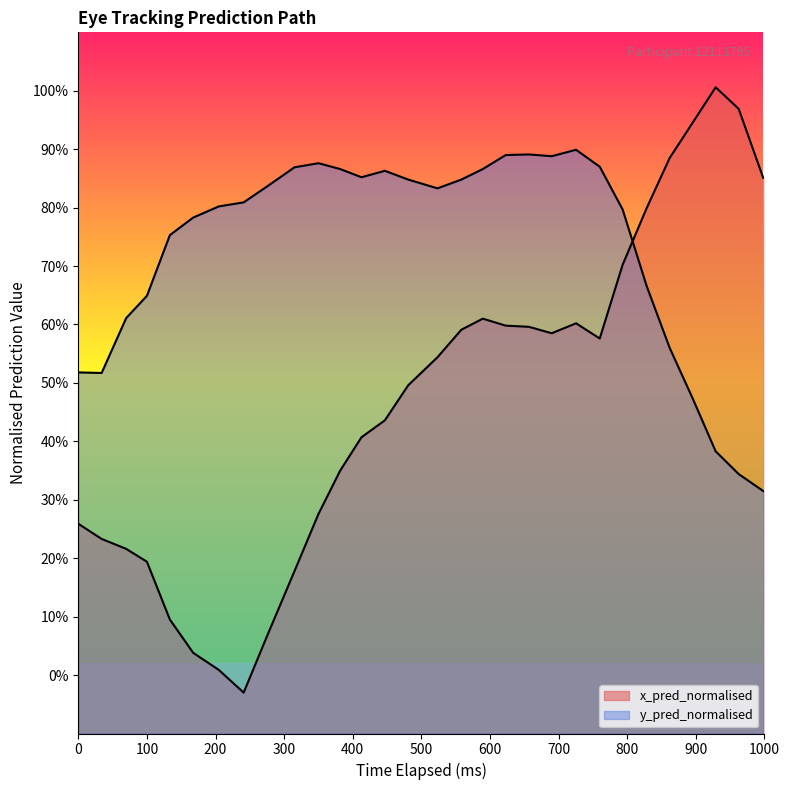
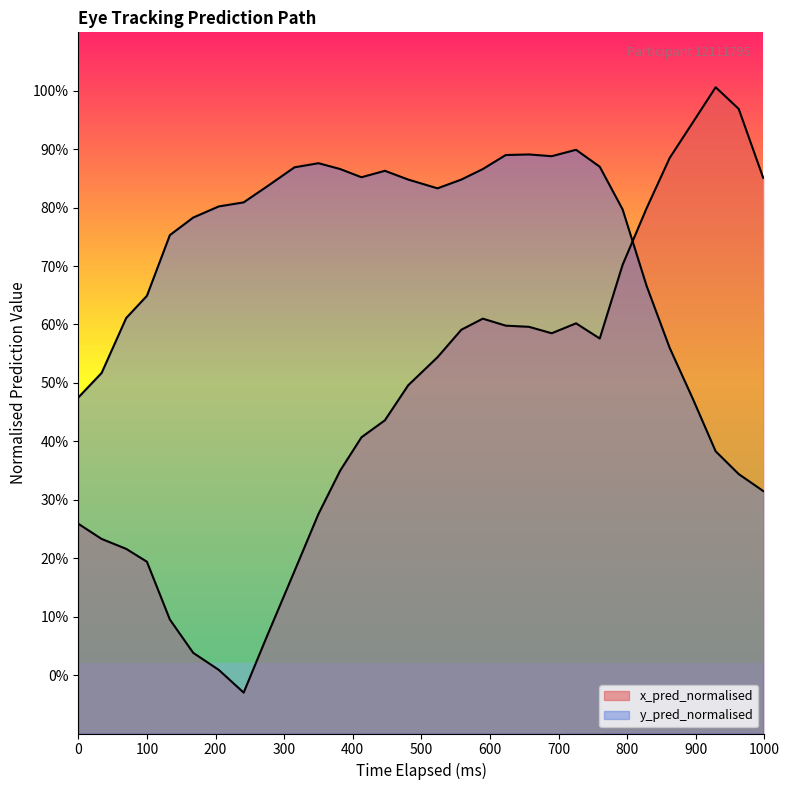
  {
    "x_pred_normalised": {
      "0": "26%",
      "100": "19%"
    },
    "y_pred_normalised": {
-     "0": "52%",
+     "0": "48%",
      "100": "65%"
    }
  }
